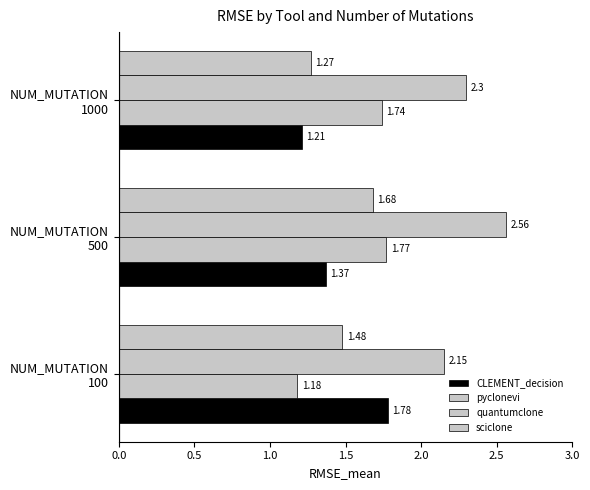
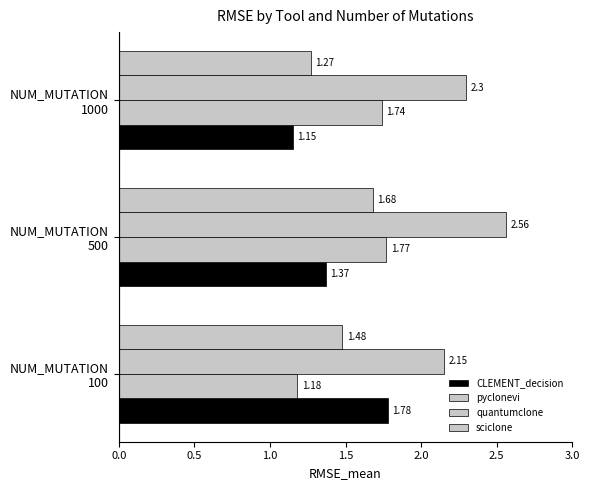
  {
    "CLEMENT_decision": {
-     "NUM_MUTATION 1000": 1.21,
+     "NUM_MUTATION 1000": 1.15,
      "NUM_MUTATION 500": 1.37,
      "NUM_MUTATION 100": 1.78
    }
  }
